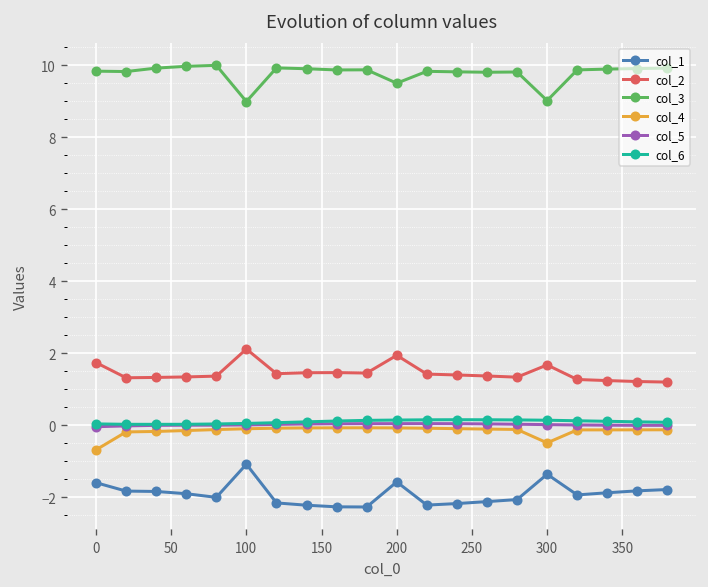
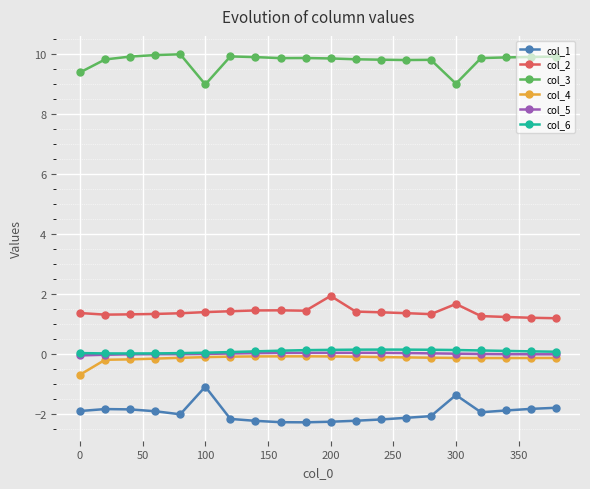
  {
    "col_1": {
-     "0": -1.6,
+     "0": -1.9,
      "100": -1.1,
-     "200": -1.6,
+     "200": -2.2,
      "300": -1.4
    },
    "col_2": {
-     "0": 1.7,
-     "100": 2.1,
+     "0": 1.4,
+     "100": 1.4,
      "200": 1.9,
      "300": 1.7
    },
    "col_3": {
-     "0": 9.8,
+     "0": 9.4,
      "100": 9.0,
-     "200": 9.5,
+     "200": 9.9,
      "300": 9.0
    },
    "col_4": {
      "0": -0.7,
      "100": -0.1,
      "200": -0.1,
-     "300": -0.5
+     "300": -0.1
    },
    "col_5": {
      "200": 0.1,
      "300": 0.0
    },
    "col_6": {
      "200": 0.2,
      "300": 0.1
    }
  }
